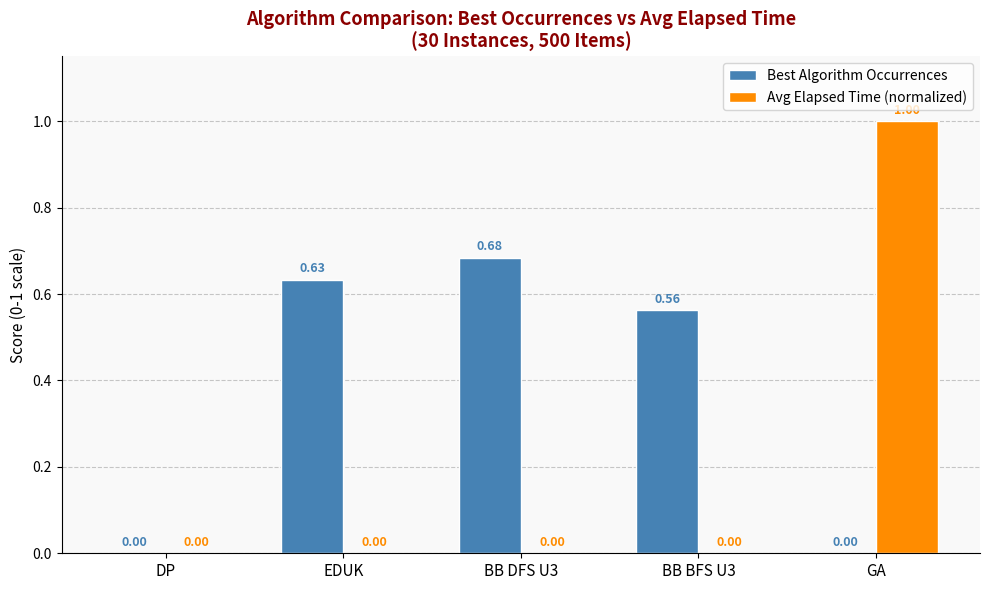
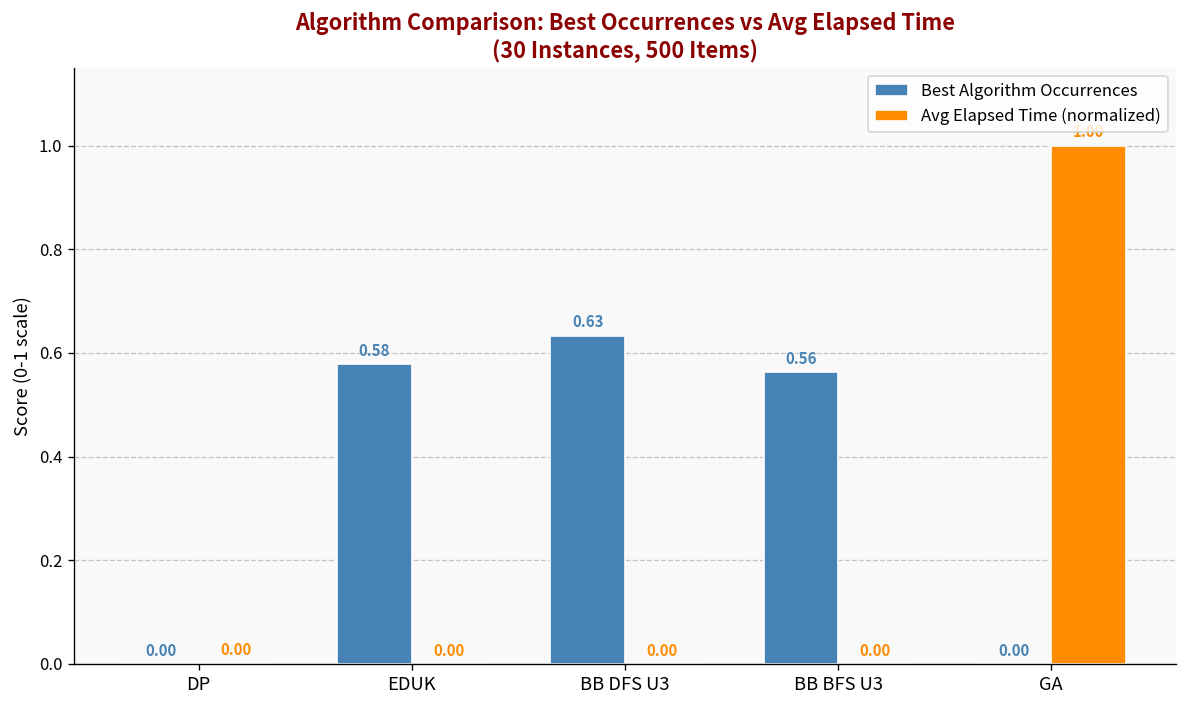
  {
    "Best Algorithm Occurrences": {
      "DP": 0.00,
-     "EDUK": 0.63,
-     "BB DFS U3": 0.68,
+     "EDUK": 0.58,
+     "BB DFS U3": 0.63,
      "BB BFS U3": 0.56,
      "GA": 0.00
    },
    "Avg Elapsed Time (normalized)": {
      "DP": 0.00,
      "EDUK": 0.00,
      "BB DFS U3": 0.00,
      "BB BFS U3": 0.00
    }
  }
